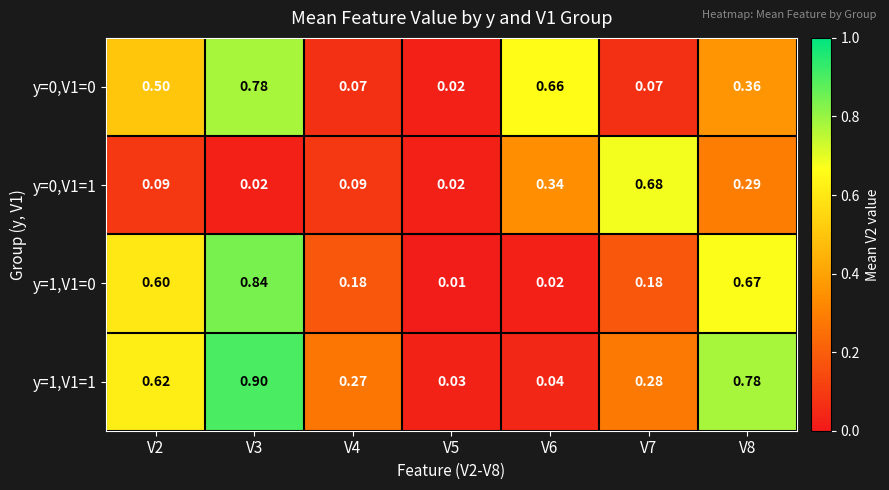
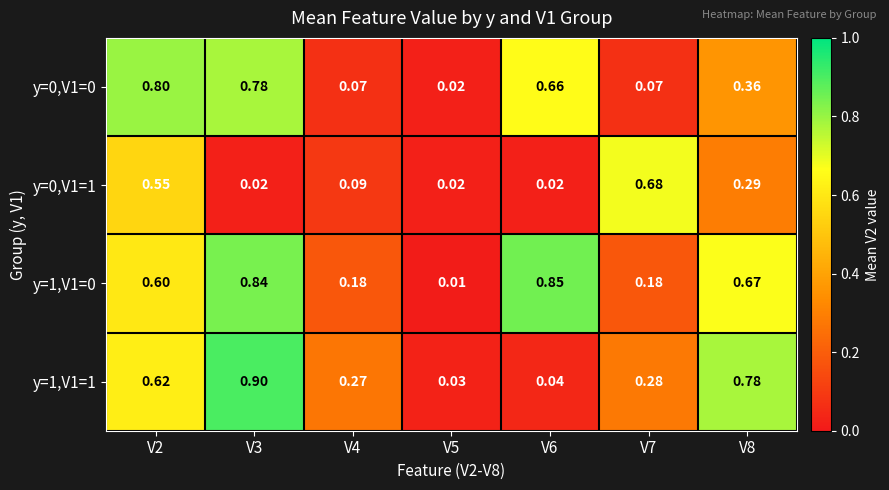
  {
    "y=0,V1=0": {
-     "V2": 0.50,
+     "V2": 0.80,
      "V3": 0.78,
      "V4": 0.07,
      "V5": 0.02,
      "V6": 0.66,
      "V7": 0.07,
      "V8": 0.36
    },
    "y=0,V1=1": {
-     "V2": 0.09,
+     "V2": 0.55,
      "V3": 0.02,
      "V4": 0.09,
      "V5": 0.02,
-     "V6": 0.34,
+     "V6": 0.02,
      "V7": 0.68,
      "V8": 0.29
    },
    "y=1,V1=0": {
      "V2": 0.60,
      "V3": 0.84,
      "V4": 0.18,
      "V5": 0.01,
-     "V6": 0.02,
+     "V6": 0.85,
      "V7": 0.18,
      "V8": 0.67
    },
    "y=1,V1=1": {
      "V2": 0.62,
      "V3": 0.90,
      "V4": 0.27,
      "V5": 0.03,
      "V6": 0.04,
      "V7": 0.28,
      "V8": 0.78
    }
  }
